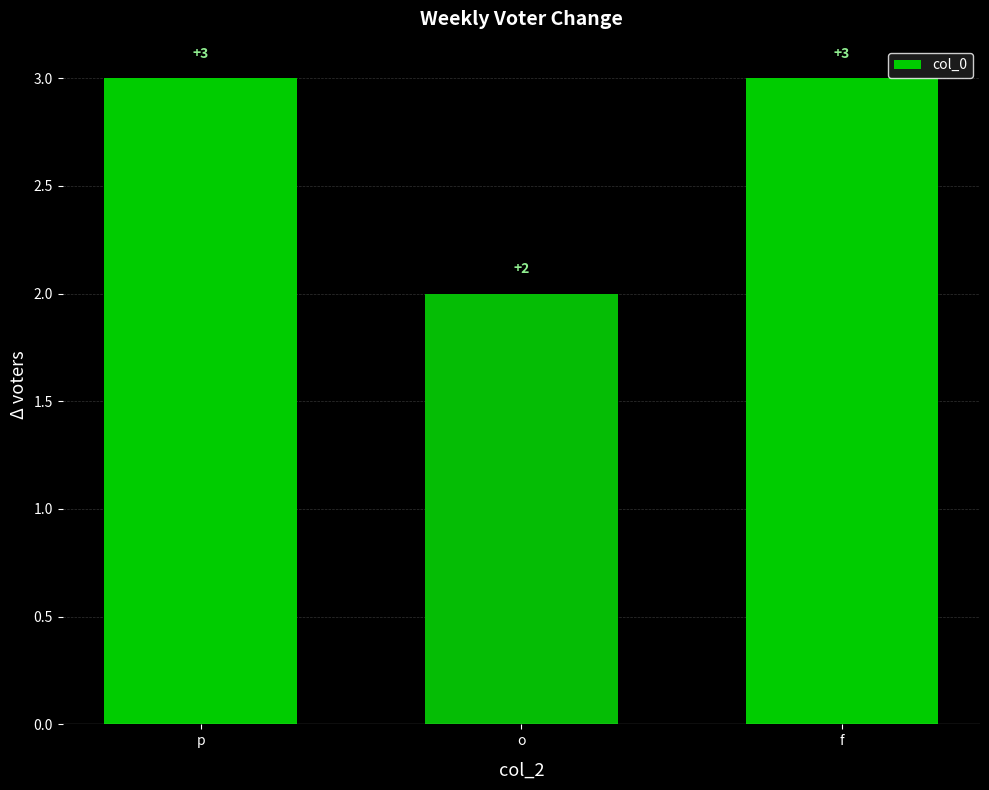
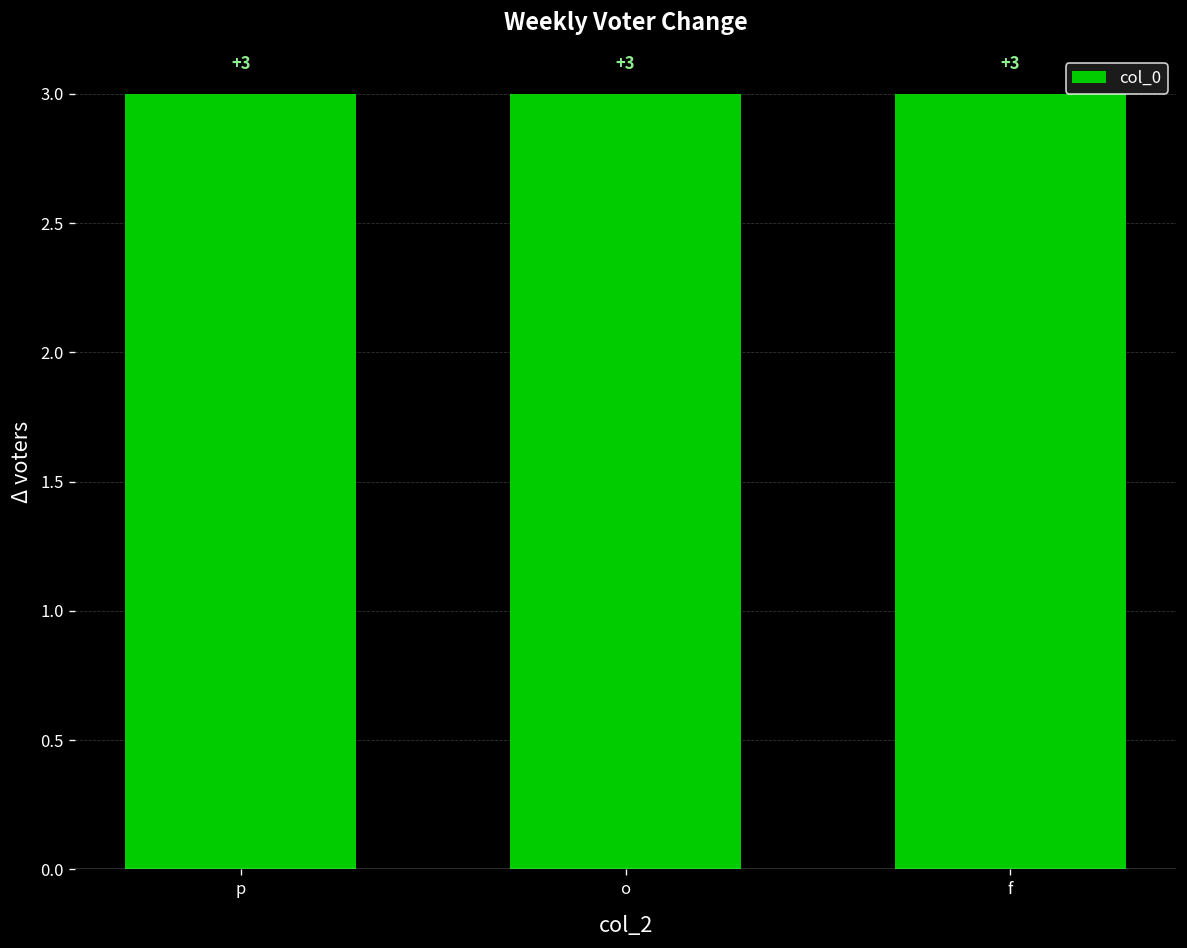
  {
    "p": "+3",
-   "o": "+2",
+   "o": "+3",
    "f": "+3"
  }
